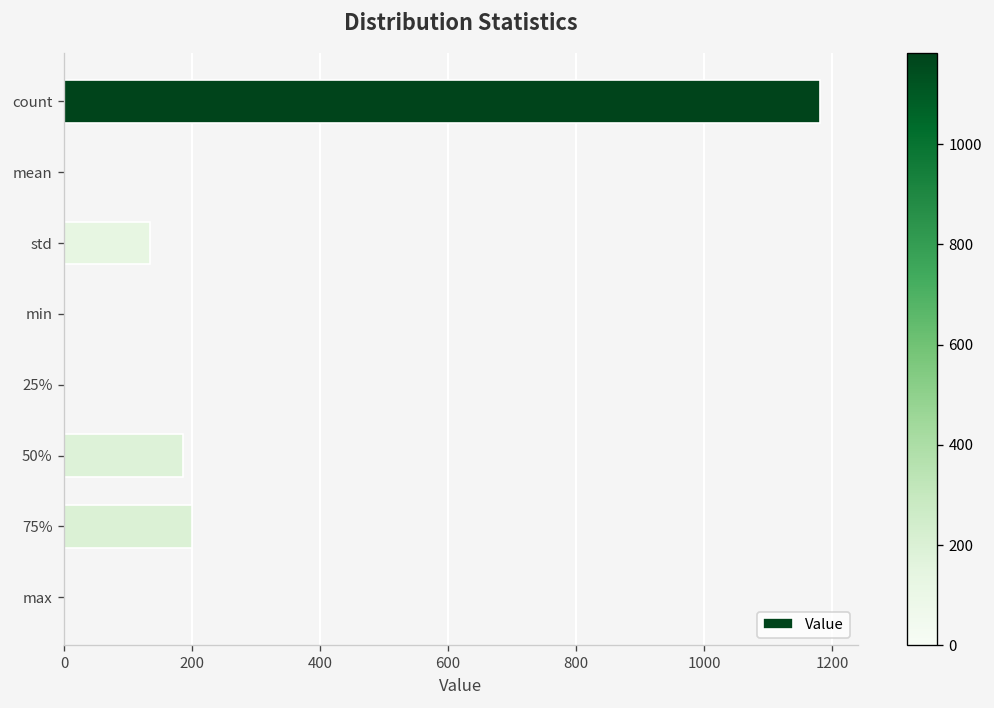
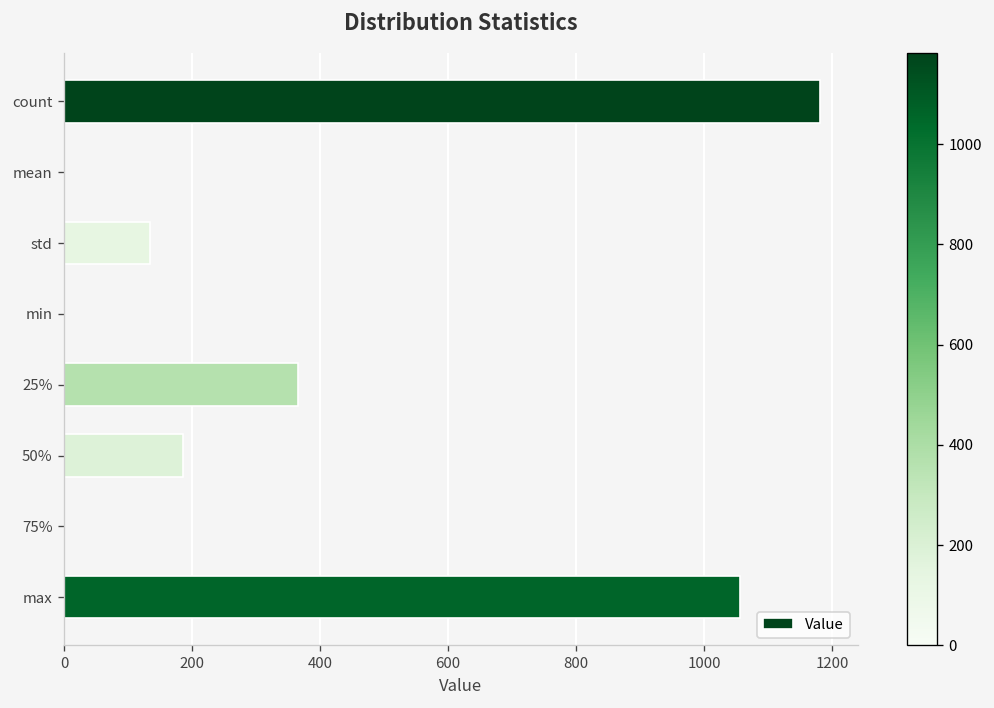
  {
    "count": 1180,
    "std": 130,
    "min": 0,
-   "25%": 0,
+   "25%": 370,
    "50%": 190,
-   "75%": 200,
-   "max": 0
+   "75%": 0,
+   "max": 1060
  }
